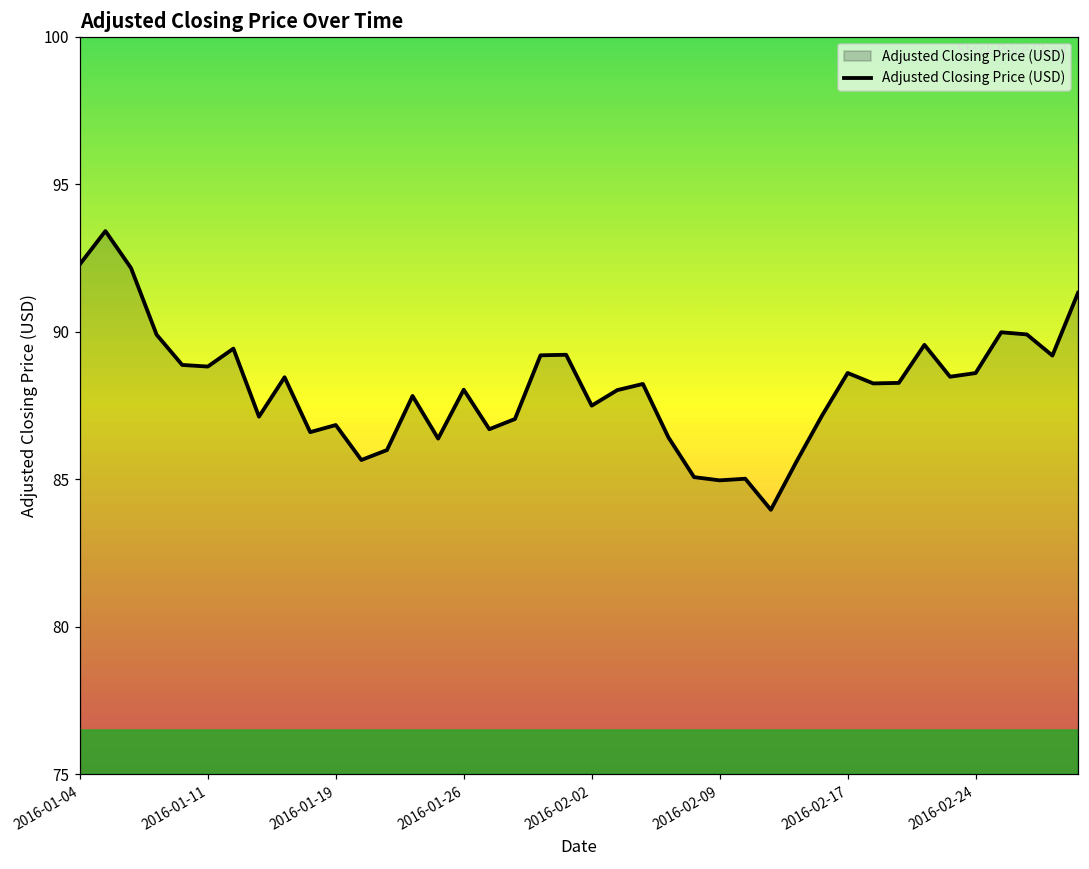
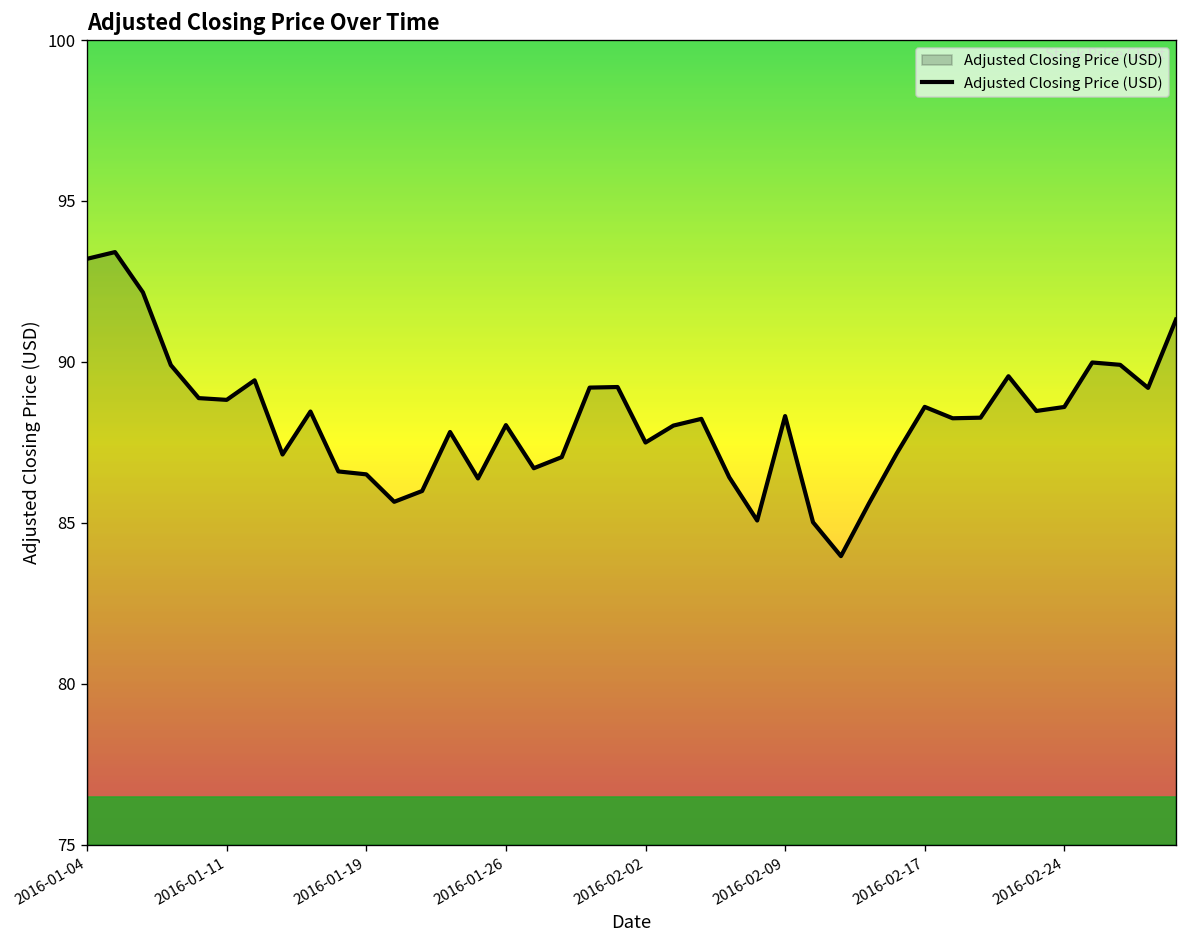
  {
-   "2016-01-04": 92.3,
+   "2016-01-04": 93.2,
    "2016-01-11": 88.8,
-   "2016-01-19": 86.8,
+   "2016-01-19": 86.5,
    "2016-01-26": 88.0,
    "2016-02-02": 87.5,
-   "2016-02-09": 85.0,
+   "2016-02-09": 88.3,
    "2016-02-17": 88.6,
    "2016-02-24": 88.6
  }
